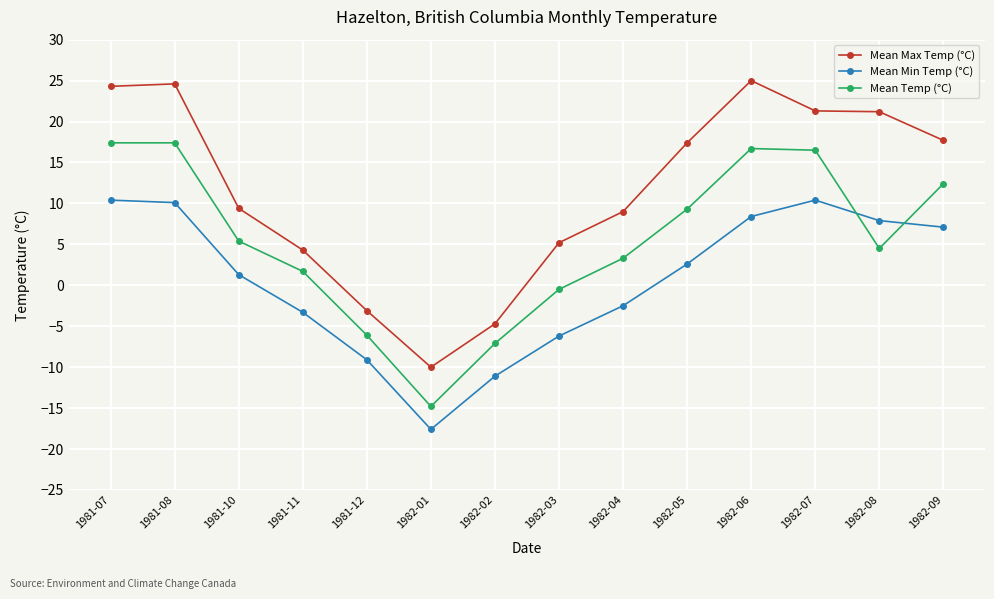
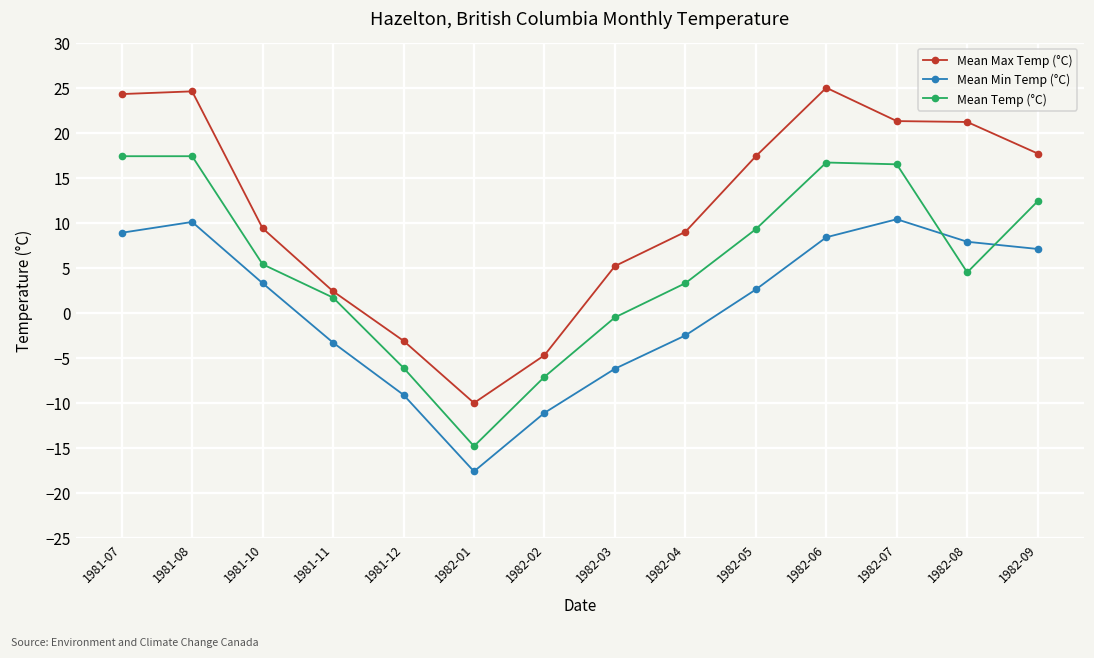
  {
    "Mean Max Temp (°C)": {
      "1981-07": 24,
      "1981-08": 25,
      "1981-10": 9,
-     "1981-11": 4,
+     "1981-11": 2,
      "1981-12": -3,
      "1982-01": -10,
      "1982-02": -5,
      "1982-03": 5,
      "1982-04": 9,
      "1982-05": 17,
      "1982-06": 25,
      "1982-07": 21,
      "1982-08": 21,
      "1982-09": 18
    },
    "Mean Min Temp (°C)": {
-     "1981-07": 10,
+     "1981-07": 9,
      "1981-08": 10,
-     "1981-10": 1,
+     "1981-10": 3,
      "1981-11": -3,
      "1981-12": -9,
      "1982-01": -18,
      "1982-02": -11,
      "1982-03": -6,
      "1982-04": -3,
      "1982-05": 3,
      "1982-06": 8,
      "1982-07": 10,
      "1982-08": 8,
      "1982-09": 7
    },
    "Mean Temp (°C)": {
      "1981-07": 17,
      "1981-08": 17,
      "1981-10": 5,
      "1981-11": 2,
      "1981-12": -6,
      "1982-01": -15,
      "1982-02": -7,
      "1982-03": -1,
      "1982-04": 3,
      "1982-05": 9,
      "1982-06": 17,
      "1982-07": 17,
      "1982-08": 5,
      "1982-09": 12
    }
  }
